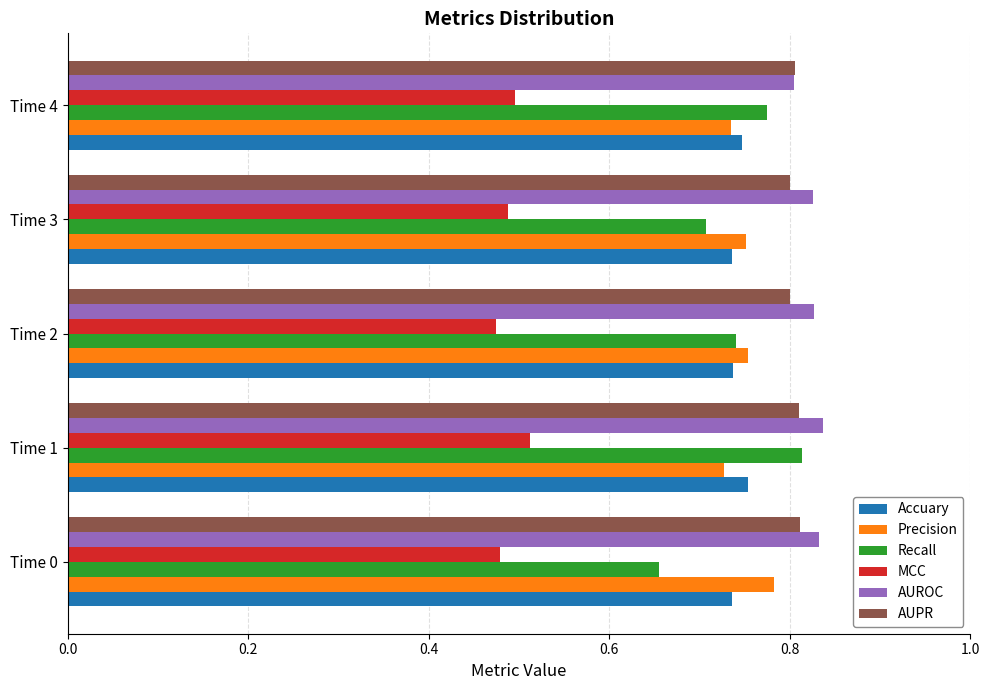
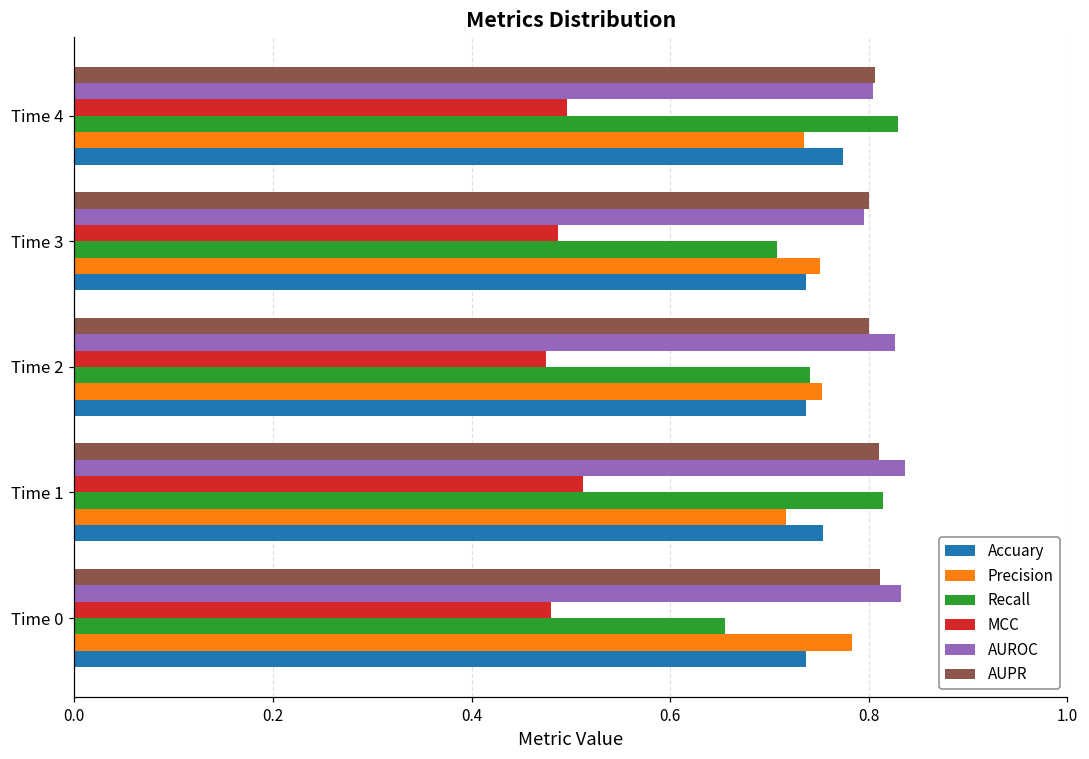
  {
    "Accuary": {
-     "Time 4": 0.75,
+     "Time 4": 0.77,
      "Time 3": 0.74,
      "Time 2": 0.74,
      "Time 1": 0.75,
      "Time 0": 0.74
    },
    "Precision": {
      "Time 4": 0.73,
      "Time 3": 0.75,
      "Time 2": 0.75,
-     "Time 1": 0.73,
+     "Time 1": 0.72,
      "Time 0": 0.78
    },
    "Recall": {
-     "Time 4": 0.77,
+     "Time 4": 0.83,
      "Time 3": 0.71,
      "Time 2": 0.74,
      "Time 1": 0.81,
      "Time 0": 0.65
    },
    "MCC": {
      "Time 4": 0.50,
      "Time 3": 0.49,
      "Time 2": 0.47,
      "Time 1": 0.51,
      "Time 0": 0.48
    },
    "AUROC": {
      "Time 4": 0.80,
-     "Time 3": 0.83,
+     "Time 3": 0.79,
      "Time 2": 0.83,
      "Time 1": 0.84,
      "Time 0": 0.83
    },
    "AUPR": {
      "Time 4": 0.81,
      "Time 3": 0.80,
      "Time 2": 0.80,
      "Time 1": 0.81,
      "Time 0": 0.81
    }
  }
